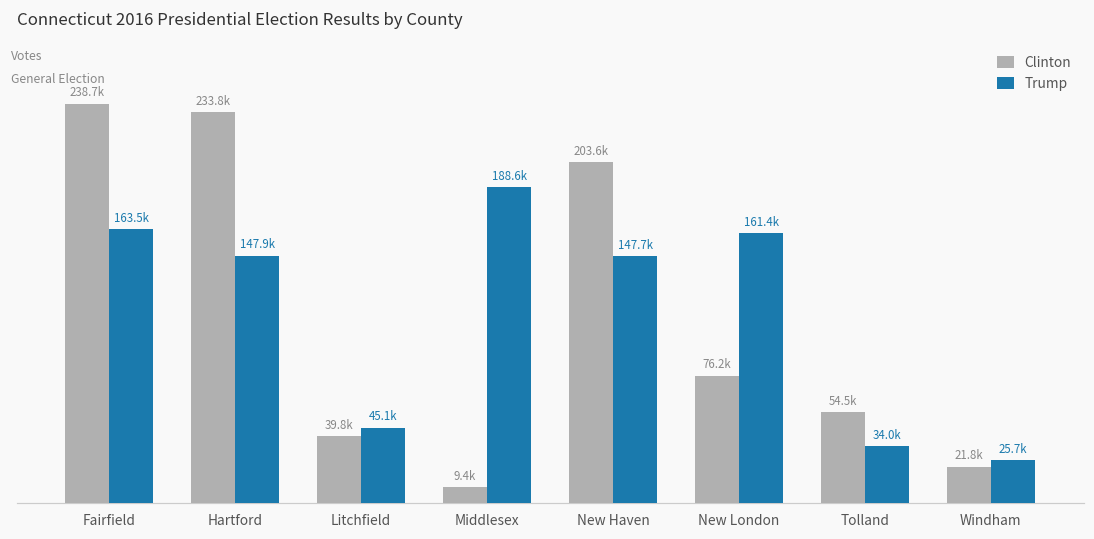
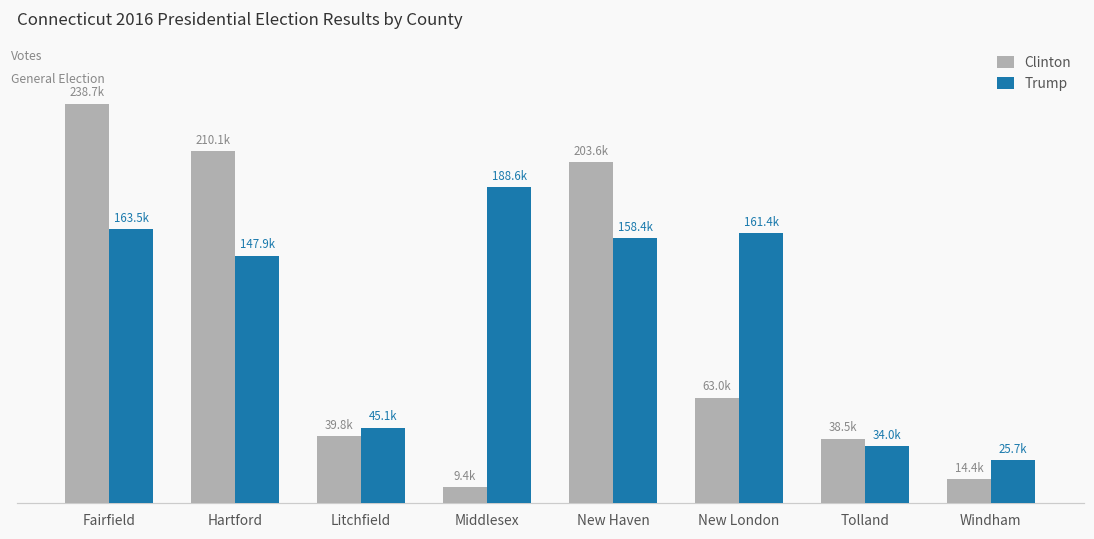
  {
    "Clinton": {
      "Fairfield": "238.7k",
-     "Hartford": "233.8k",
+     "Hartford": "210.1k",
      "Litchfield": "39.8k",
      "Middlesex": "9.4k",
      "New Haven": "203.6k",
-     "New London": "76.2k",
-     "Tolland": "54.5k",
-     "Windham": "21.8k"
+     "New London": "63.0k",
+     "Tolland": "38.5k",
+     "Windham": "14.4k"
    },
    "Trump": {
      "Fairfield": "163.5k",
      "Hartford": "147.9k",
      "Litchfield": "45.1k",
      "Middlesex": "188.6k",
-     "New Haven": "147.7k",
+     "New Haven": "158.4k",
      "New London": "161.4k",
      "Tolland": "34.0k",
      "Windham": "25.7k"
    }
  }
